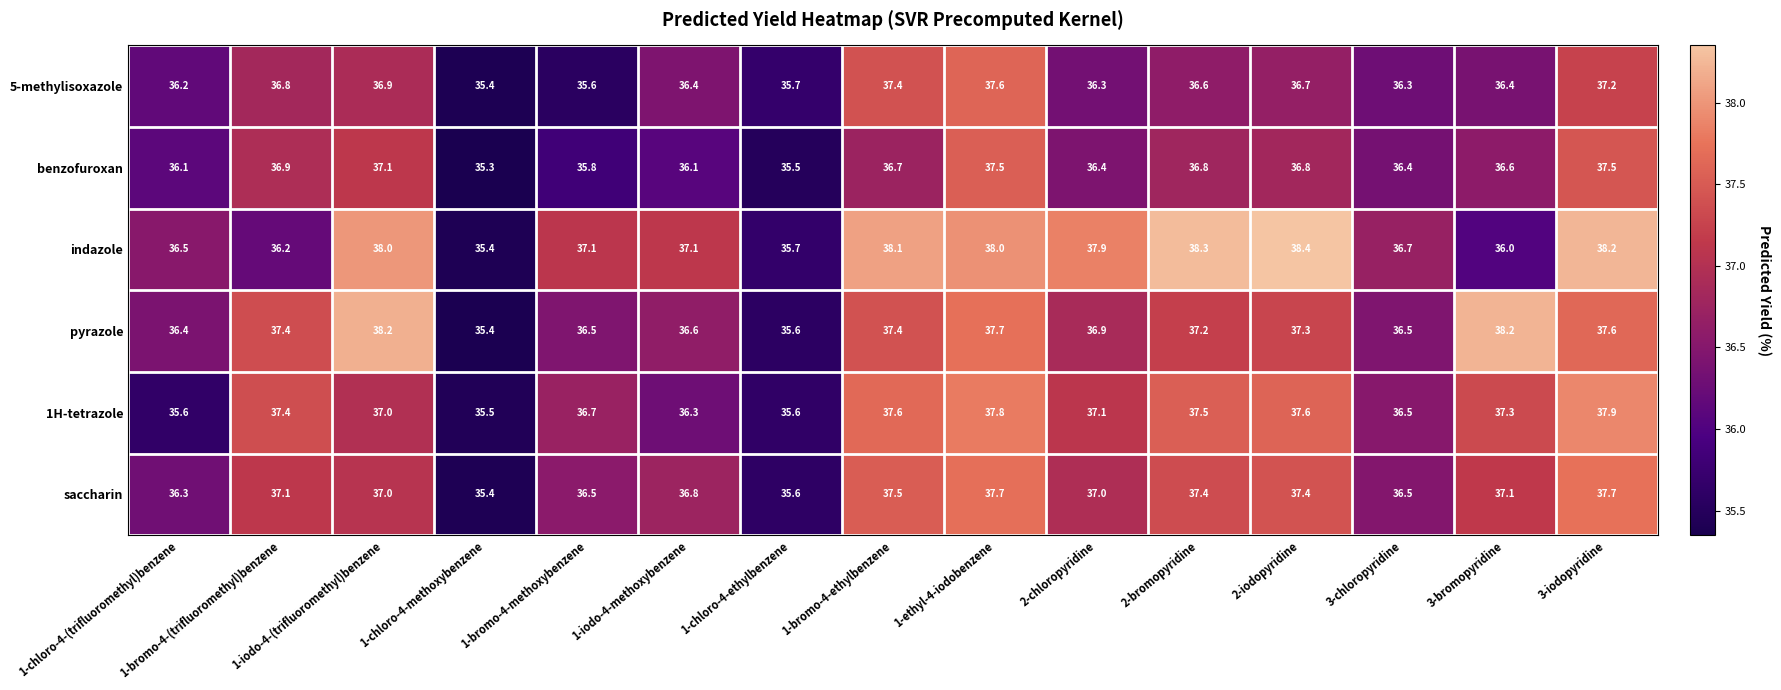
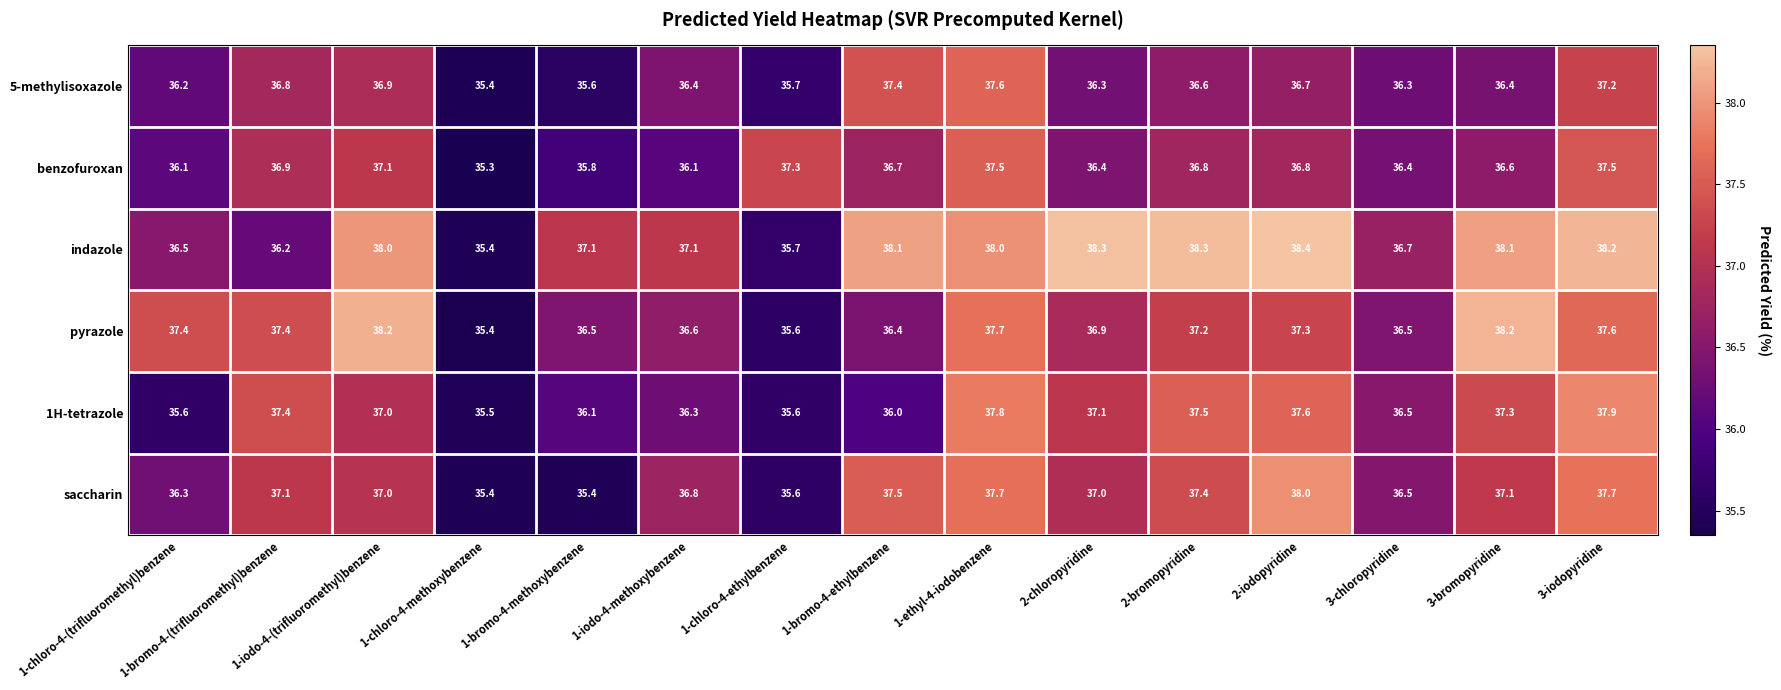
  {
    "5-methylisoxazole": {
      "1-chloro-4-(trifluoromethyl)benzene": 36.2,
      "1-bromo-4-(trifluoromethyl)benzene": 36.8,
      "1-iodo-4-(trifluoromethyl)benzene": 36.9,
      "1-chloro-4-methoxybenzene": 35.4,
      "1-bromo-4-methoxybenzene": 35.6,
      "1-iodo-4-methoxybenzene": 36.4,
      "1-chloro-4-ethylbenzene": 35.7,
      "1-bromo-4-ethylbenzene": 37.4,
      "1-ethyl-4-iodobenzene": 37.6,
      "2-chloropyridine": 36.3,
      "2-bromopyridine": 36.6,
      "2-iodopyridine": 36.7,
      "3-chloropyridine": 36.3,
      "3-bromopyridine": 36.4,
      "3-iodopyridine": 37.2
    },
    "benzofuroxan": {
      "1-chloro-4-(trifluoromethyl)benzene": 36.1,
      "1-bromo-4-(trifluoromethyl)benzene": 36.9,
      "1-iodo-4-(trifluoromethyl)benzene": 37.1,
      "1-chloro-4-methoxybenzene": 35.3,
      "1-bromo-4-methoxybenzene": 35.8,
      "1-iodo-4-methoxybenzene": 36.1,
-     "1-chloro-4-ethylbenzene": 35.5,
+     "1-chloro-4-ethylbenzene": 37.3,
      "1-bromo-4-ethylbenzene": 36.7,
      "1-ethyl-4-iodobenzene": 37.5,
      "2-chloropyridine": 36.4,
      "2-bromopyridine": 36.8,
      "2-iodopyridine": 36.8,
      "3-chloropyridine": 36.4,
      "3-bromopyridine": 36.6,
      "3-iodopyridine": 37.5
    },
    "indazole": {
      "1-chloro-4-(trifluoromethyl)benzene": 36.5,
      "1-bromo-4-(trifluoromethyl)benzene": 36.2,
      "1-iodo-4-(trifluoromethyl)benzene": 38.0,
      "1-chloro-4-methoxybenzene": 35.4,
      "1-bromo-4-methoxybenzene": 37.1,
      "1-iodo-4-methoxybenzene": 37.1,
      "1-chloro-4-ethylbenzene": 35.7,
      "1-bromo-4-ethylbenzene": 38.1,
      "1-ethyl-4-iodobenzene": 38.0,
-     "2-chloropyridine": 37.9,
+     "2-chloropyridine": 38.3,
      "2-bromopyridine": 38.3,
      "2-iodopyridine": 38.4,
      "3-chloropyridine": 36.7,
-     "3-bromopyridine": 36.0,
+     "3-bromopyridine": 38.1,
      "3-iodopyridine": 38.2
    },
    "pyrazole": {
-     "1-chloro-4-(trifluoromethyl)benzene": 36.4,
+     "1-chloro-4-(trifluoromethyl)benzene": 37.4,
      "1-bromo-4-(trifluoromethyl)benzene": 37.4,
      "1-iodo-4-(trifluoromethyl)benzene": 38.2,
      "1-chloro-4-methoxybenzene": 35.4,
      "1-bromo-4-methoxybenzene": 36.5,
      "1-iodo-4-methoxybenzene": 36.6,
      "1-chloro-4-ethylbenzene": 35.6,
-     "1-bromo-4-ethylbenzene": 37.4,
+     "1-bromo-4-ethylbenzene": 36.4,
      "1-ethyl-4-iodobenzene": 37.7,
      "2-chloropyridine": 36.9,
      "2-bromopyridine": 37.2,
      "2-iodopyridine": 37.3,
      "3-chloropyridine": 36.5,
      "3-bromopyridine": 38.2,
      "3-iodopyridine": 37.6
    },
    "1H-tetrazole": {
      "1-chloro-4-(trifluoromethyl)benzene": 35.6,
      "1-bromo-4-(trifluoromethyl)benzene": 37.4,
      "1-iodo-4-(trifluoromethyl)benzene": 37.0,
      "1-chloro-4-methoxybenzene": 35.5,
-     "1-bromo-4-methoxybenzene": 36.7,
+     "1-bromo-4-methoxybenzene": 36.1,
      "1-iodo-4-methoxybenzene": 36.3,
      "1-chloro-4-ethylbenzene": 35.6,
-     "1-bromo-4-ethylbenzene": 37.6,
+     "1-bromo-4-ethylbenzene": 36.0,
      "1-ethyl-4-iodobenzene": 37.8,
      "2-chloropyridine": 37.1,
      "2-bromopyridine": 37.5,
      "2-iodopyridine": 37.6,
      "3-chloropyridine": 36.5,
      "3-bromopyridine": 37.3,
      "3-iodopyridine": 37.9
    },
    "saccharin": {
      "1-chloro-4-(trifluoromethyl)benzene": 36.3,
      "1-bromo-4-(trifluoromethyl)benzene": 37.1,
      "1-iodo-4-(trifluoromethyl)benzene": 37.0,
      "1-chloro-4-methoxybenzene": 35.4,
-     "1-bromo-4-methoxybenzene": 36.5,
+     "1-bromo-4-methoxybenzene": 35.4,
      "1-iodo-4-methoxybenzene": 36.8,
      "1-chloro-4-ethylbenzene": 35.6,
      "1-bromo-4-ethylbenzene": 37.5,
      "1-ethyl-4-iodobenzene": 37.7,
      "2-chloropyridine": 37.0,
      "2-bromopyridine": 37.4,
-     "2-iodopyridine": 37.4,
+     "2-iodopyridine": 38.0,
      "3-chloropyridine": 36.5,
      "3-bromopyridine": 37.1,
      "3-iodopyridine": 37.7
    }
  }
